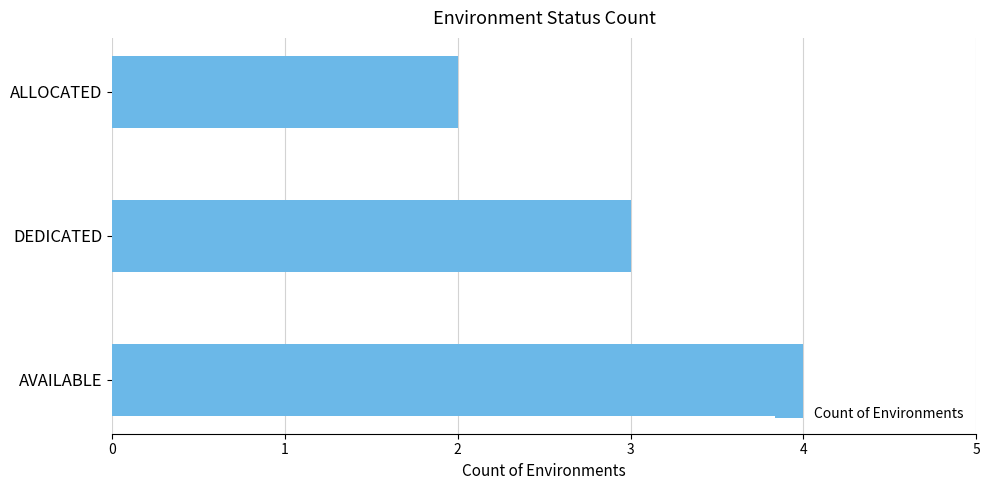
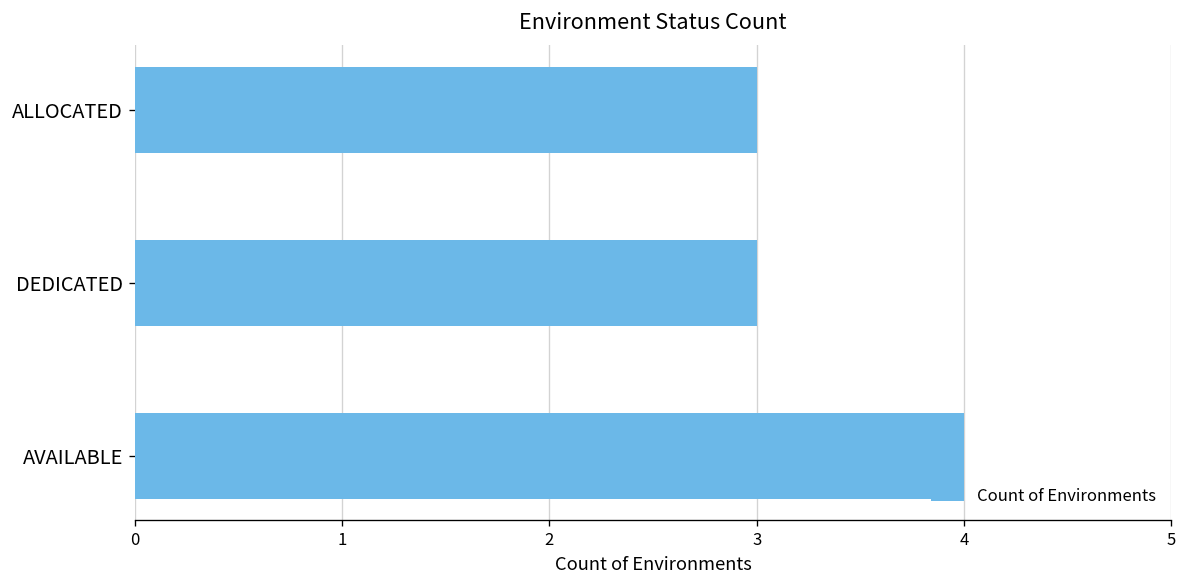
  {
-   "ALLOCATED": 2,
+   "ALLOCATED": 3,
    "DEDICATED": 3,
    "AVAILABLE": 4
  }
